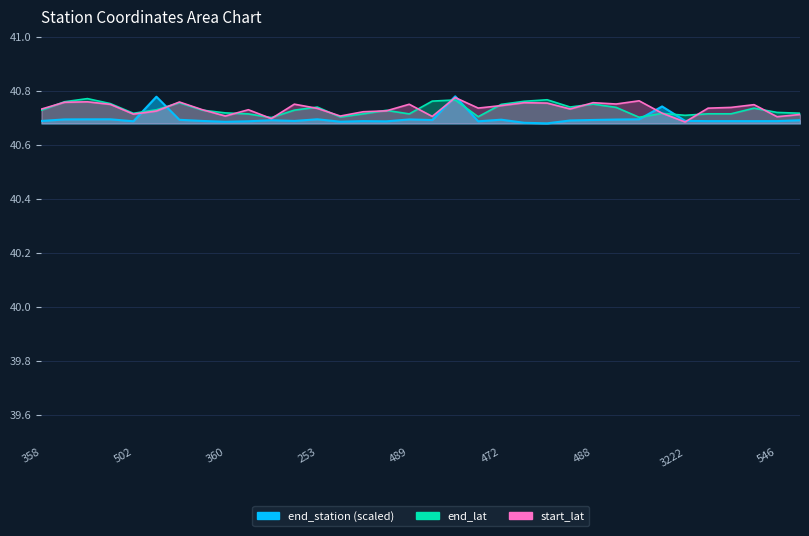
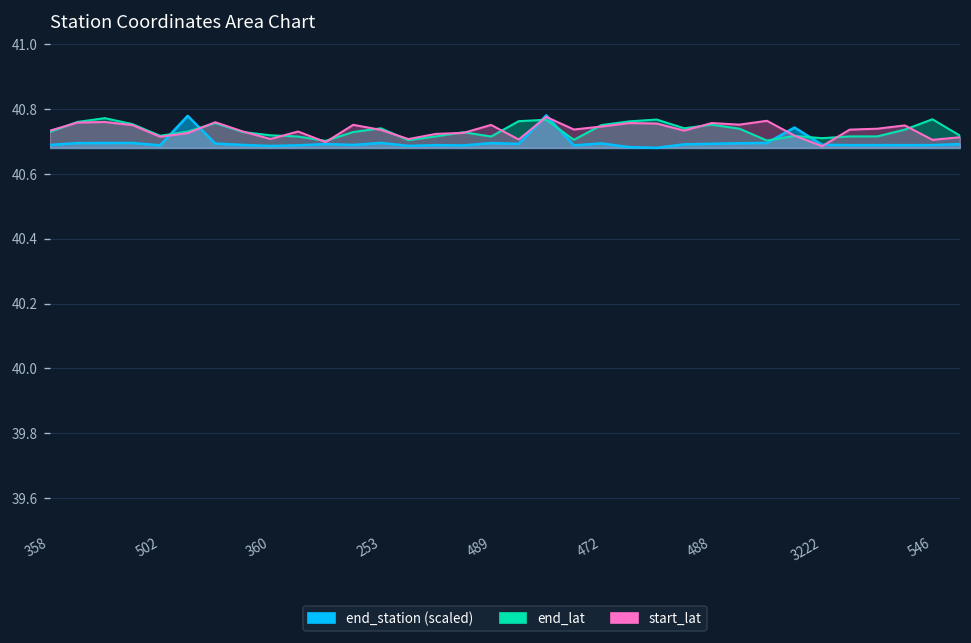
  {
    "end_lat": {
      "360": 40.72,
      "489": 40.72,
      "3222": 40.71,
-     "546": 40.72
+     "546": 40.77
    },
    "start_lat": {
      "360": 40.71,
      "489": 40.75,
      "546": 40.70
    }
  }
